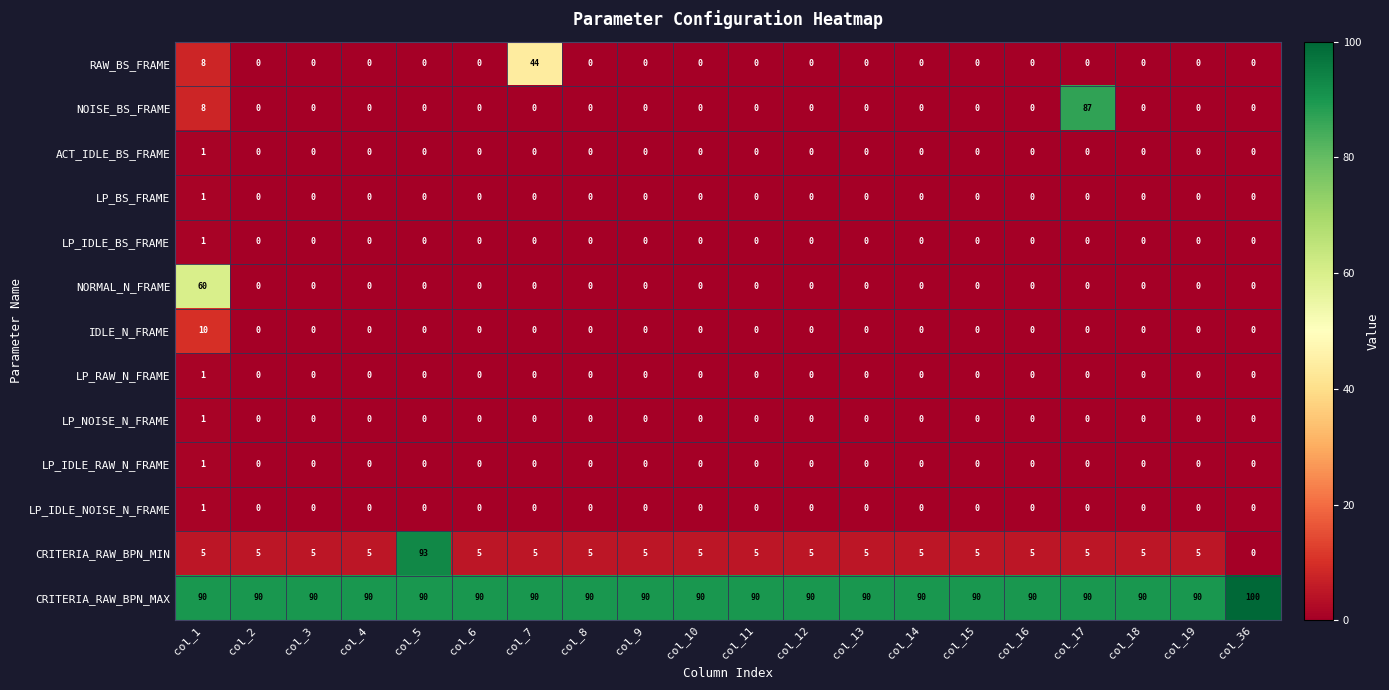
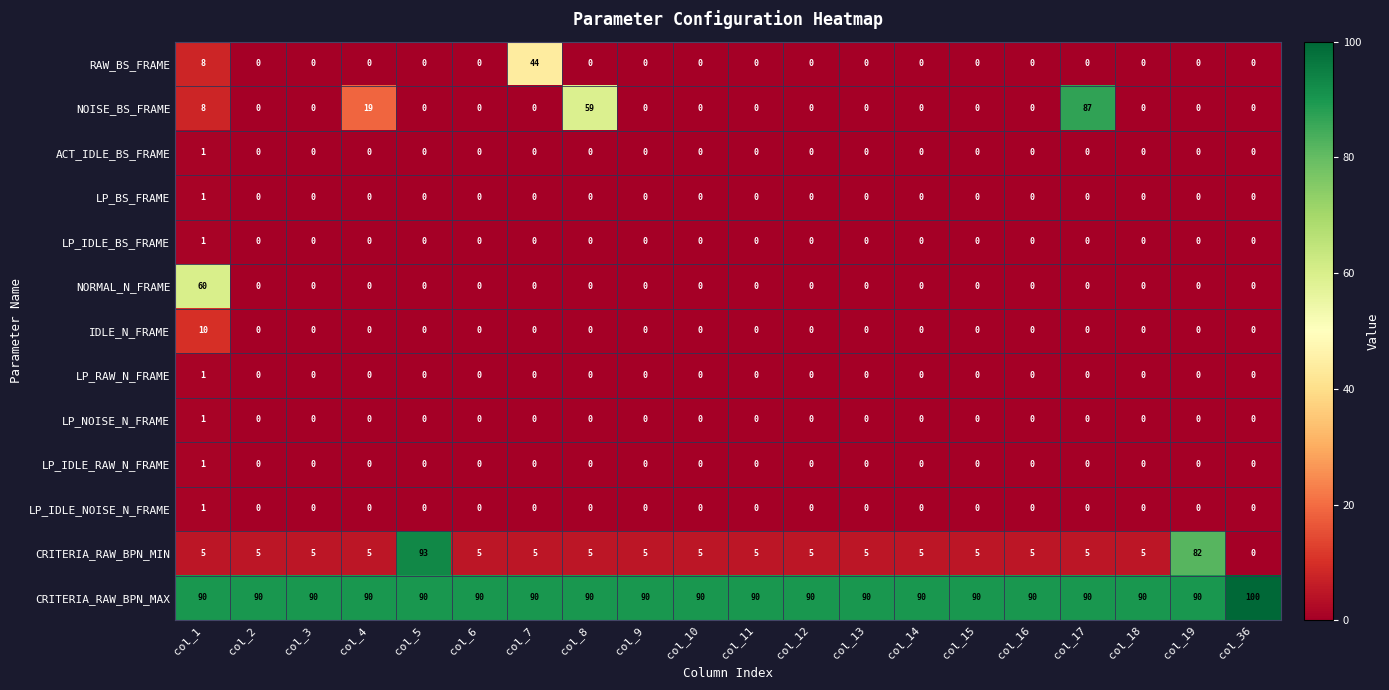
  {
    "NOISE_BS_FRAME": {
      "col_1": 8,
      "col_2": 0,
      "col_3": 0,
-     "col_4": 0,
+     "col_4": 19,
      "col_5": 0,
      "col_6": 0,
      "col_7": 0,
-     "col_8": 0,
+     "col_8": 59,
      "col_9": 0,
      "col_10": 0,
      "col_11": 0,
      "col_12": 0,
      "col_13": 0,
      "col_14": 0,
      "col_15": 0,
      "col_16": 0,
      "col_17": 87,
      "col_18": 0,
      "col_19": 0,
      "col_36": 0
    },
    "CRITERIA_RAW_BPN_MIN": {
      "col_1": 5,
      "col_2": 5,
      "col_3": 5,
      "col_4": 5,
      "col_5": 93,
      "col_6": 5,
      "col_7": 5,
      "col_8": 5,
      "col_9": 5,
      "col_10": 5,
      "col_11": 5,
      "col_12": 5,
      "col_13": 5,
      "col_14": 5,
      "col_15": 5,
      "col_16": 5,
      "col_17": 5,
      "col_18": 5,
-     "col_19": 5,
+     "col_19": 82,
      "col_36": 0
    }
  }
